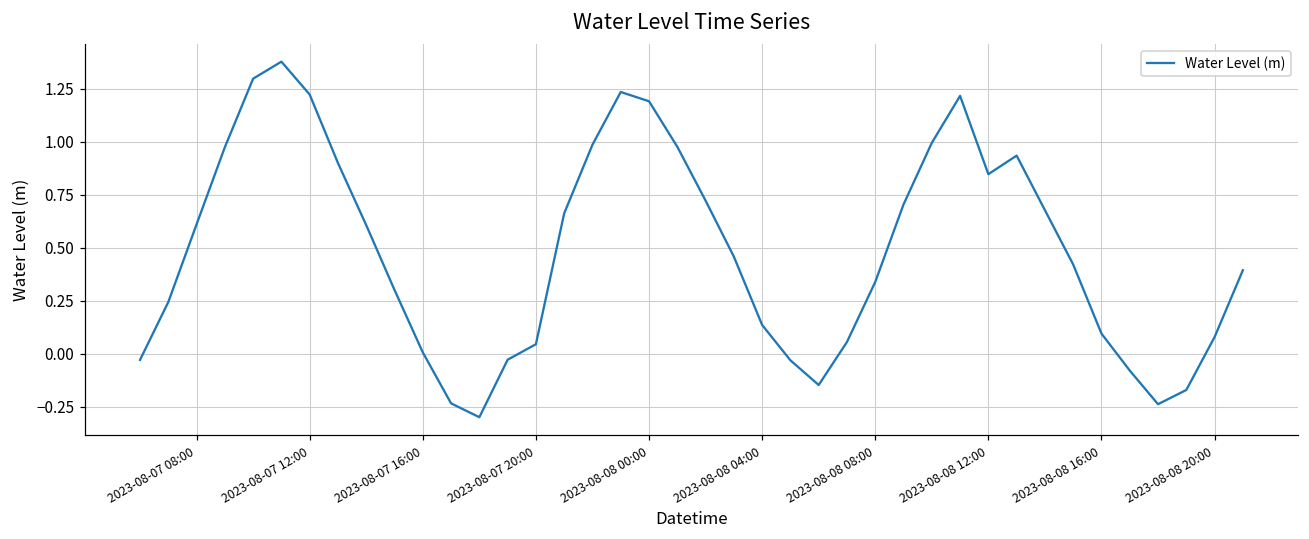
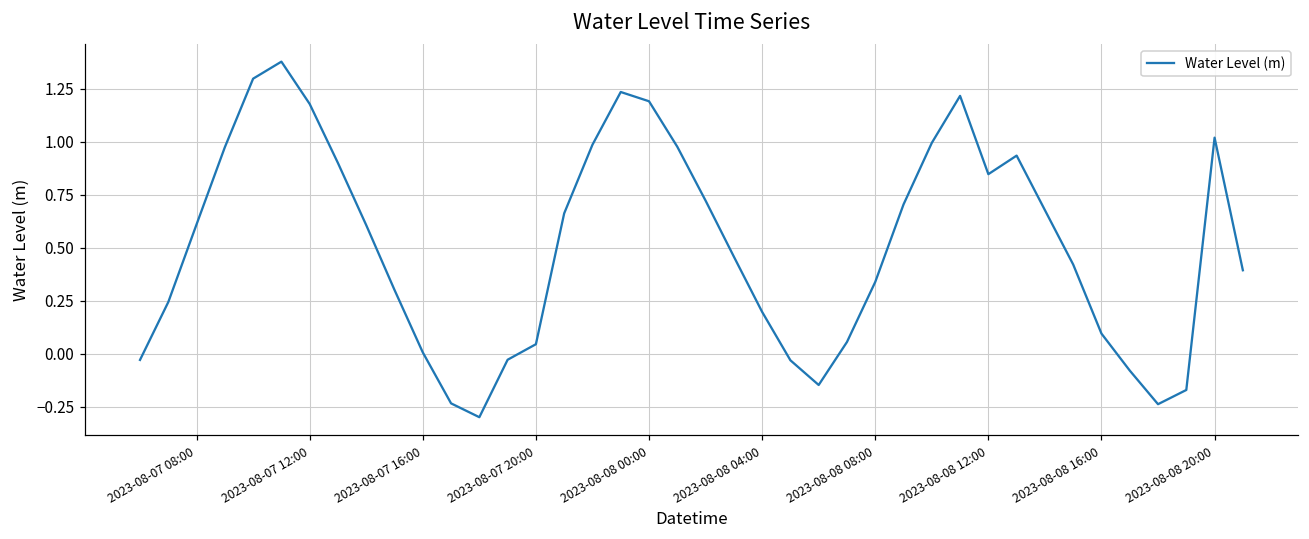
  {
    "2023-08-07 08:00": 0.61,
-   "2023-08-07 12:00": 1.22,
+   "2023-08-07 12:00": 1.18,
    "2023-08-07 16:00": 0.01,
    "2023-08-07 20:00": 0.04,
    "2023-08-08 00:00": 1.19,
-   "2023-08-08 04:00": 0.14,
+   "2023-08-08 04:00": 0.20,
    "2023-08-08 08:00": 0.34,
    "2023-08-08 12:00": 0.85,
    "2023-08-08 16:00": 0.09,
-   "2023-08-08 20:00": 0.08
+   "2023-08-08 20:00": 1.02
  }
